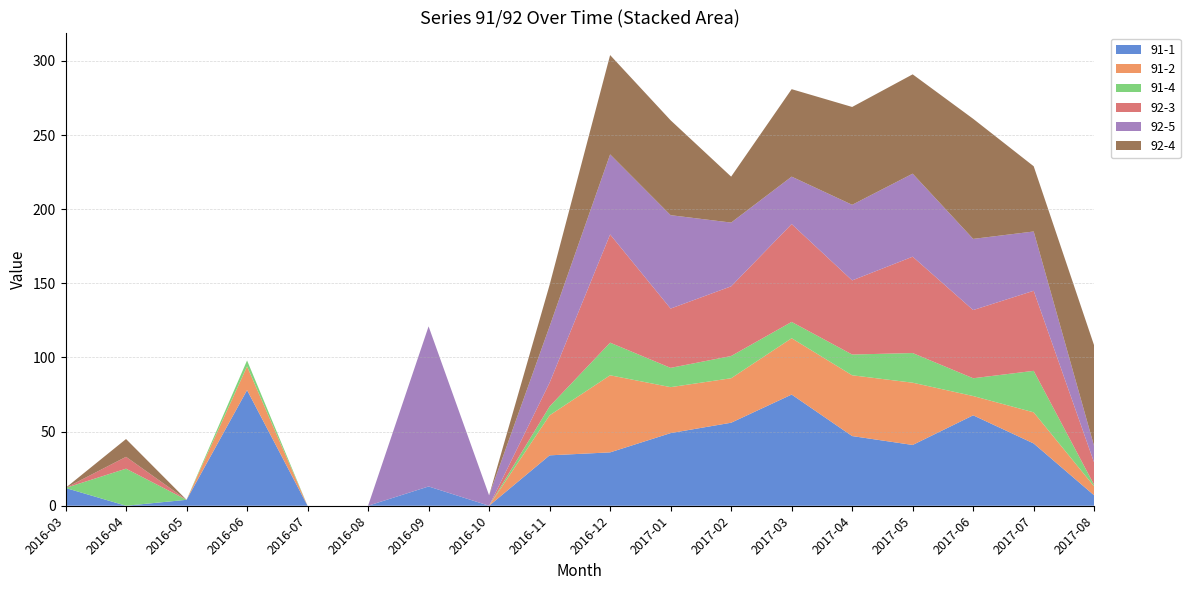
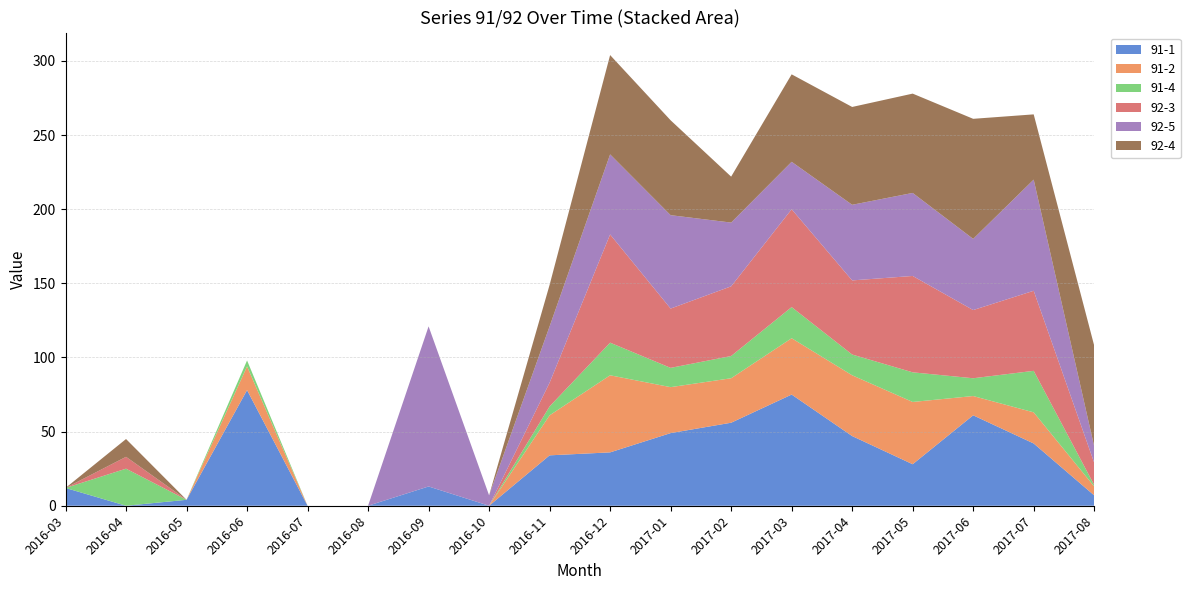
  {
    "91-1": {
      "2016-06": 78,
      "2016-11": 34,
      "2016-12": 36,
      "2017-01": 49,
      "2017-02": 56,
      "2017-03": 75,
      "2017-04": 47,
-     "2017-05": 41,
+     "2017-05": 28,
      "2017-06": 61,
      "2017-07": 42,
      "2017-08": 7
    },
    "91-4": {
      "2016-04": 25,
      "2016-11": 6,
      "2016-12": 22,
      "2017-01": 13,
      "2017-02": 15,
-     "2017-03": 11,
+     "2017-03": 21,
      "2017-04": 14,
      "2017-05": 20,
      "2017-06": 12,
      "2017-07": 28
    },
    "92-5": {
      "2016-11": 38,
      "2016-12": 54,
      "2017-01": 63,
      "2017-02": 43,
      "2017-03": 32,
      "2017-04": 51,
      "2017-05": 56,
      "2017-06": 48,
-     "2017-07": 40,
+     "2017-07": 75,
      "2017-08": 11
    },
    "92-4": {
      "2016-04": 12,
      "2016-11": 28,
      "2016-12": 67,
      "2017-01": 64,
      "2017-02": 31,
      "2017-03": 59,
      "2017-04": 66,
      "2017-05": 67,
      "2017-06": 81,
      "2017-07": 44,
      "2017-08": 68
    }
  }
